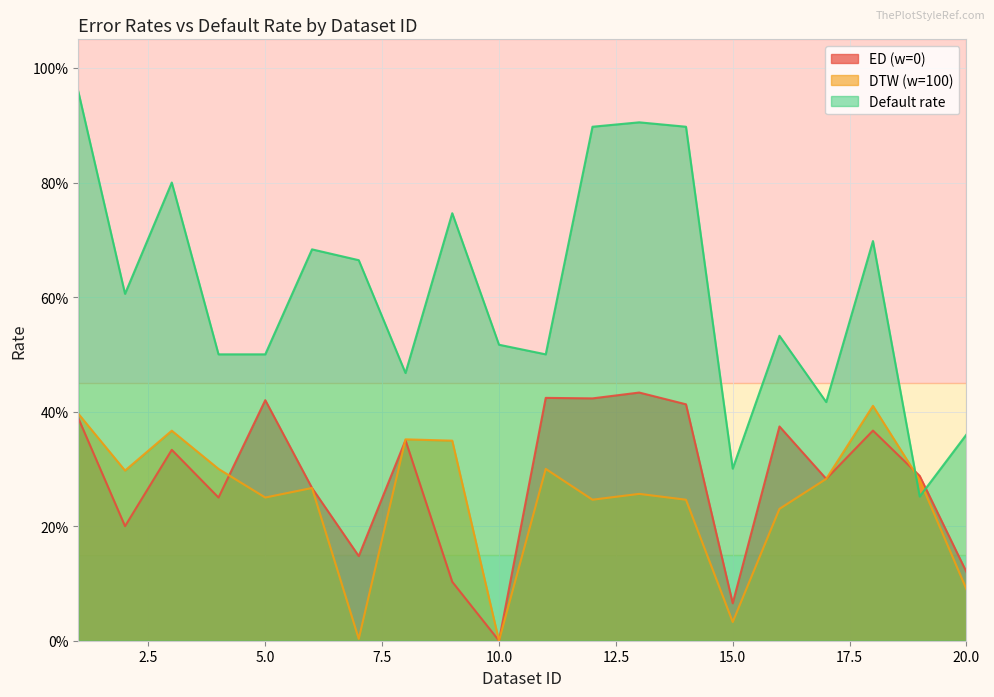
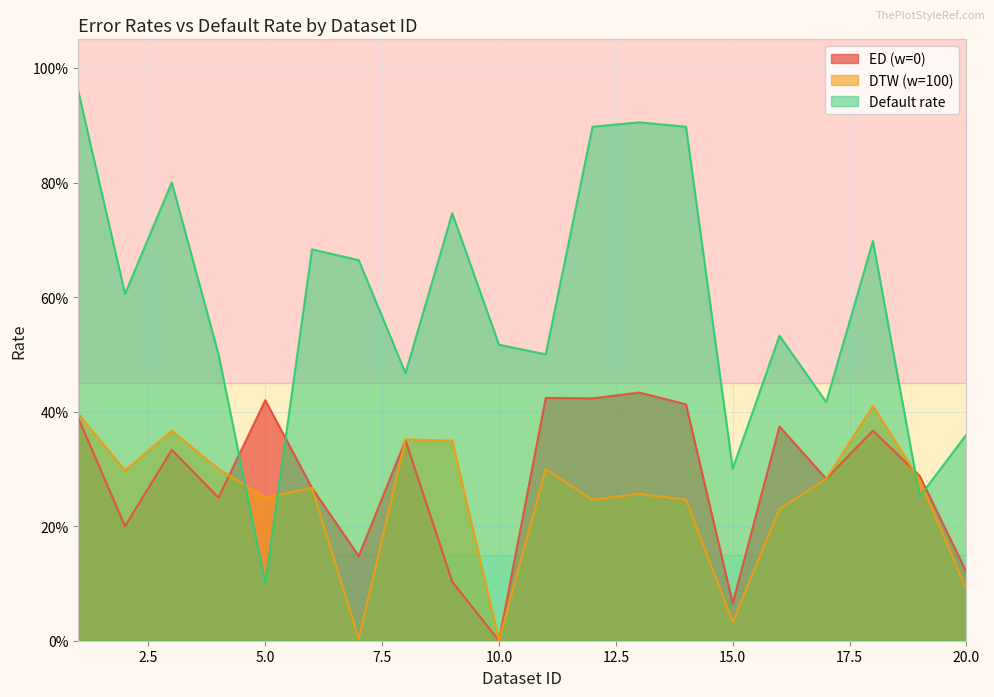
  {
    "ED (w=0)": {
      "5.0": "42%",
      "15.0": "7%",
      "20.0": "12%"
    },
    "DTW (w=100)": {
      "5.0": "25%",
      "15.0": "3%",
      "20.0": "9%"
    },
    "Default rate": {
-     "5.0": "50%",
+     "5.0": "10%",
      "10.0": "52%",
      "15.0": "30%",
      "20.0": "36%"
    }
  }
